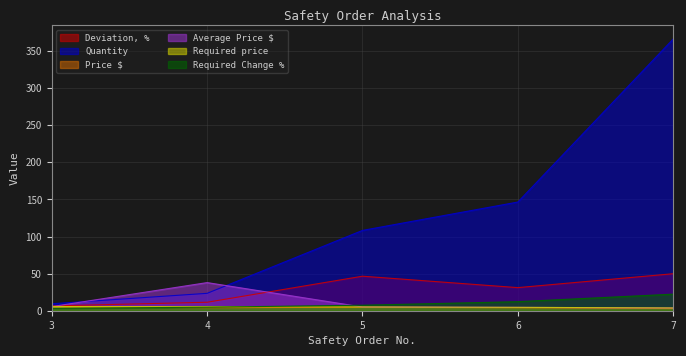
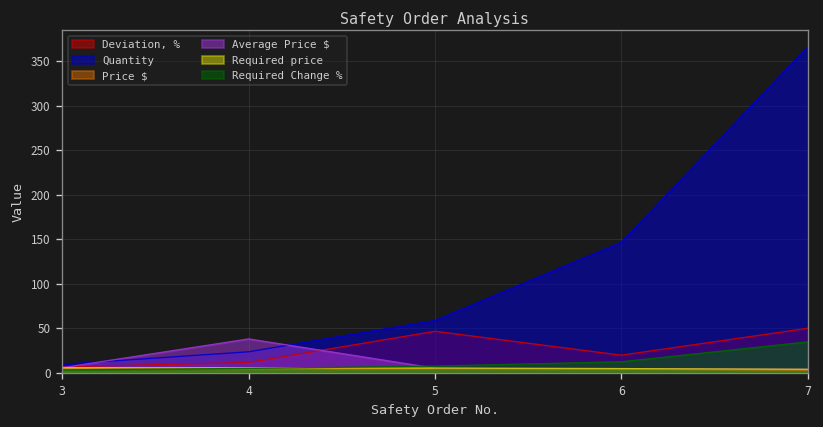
  {
    "Deviation, %": {
      "4": 10,
      "5": 50,
-     "6": 30,
+     "6": 20,
      "7": 50
    },
    "Quantity": {
      "4": 20,
-     "5": 110,
+     "5": 60,
      "6": 150,
      "7": 370
    },
    "Average Price $": {
      "4": 40
    },
    "Required Change %": {
      "6": 10,
-     "7": 20
+     "7": 30
    }
  }
